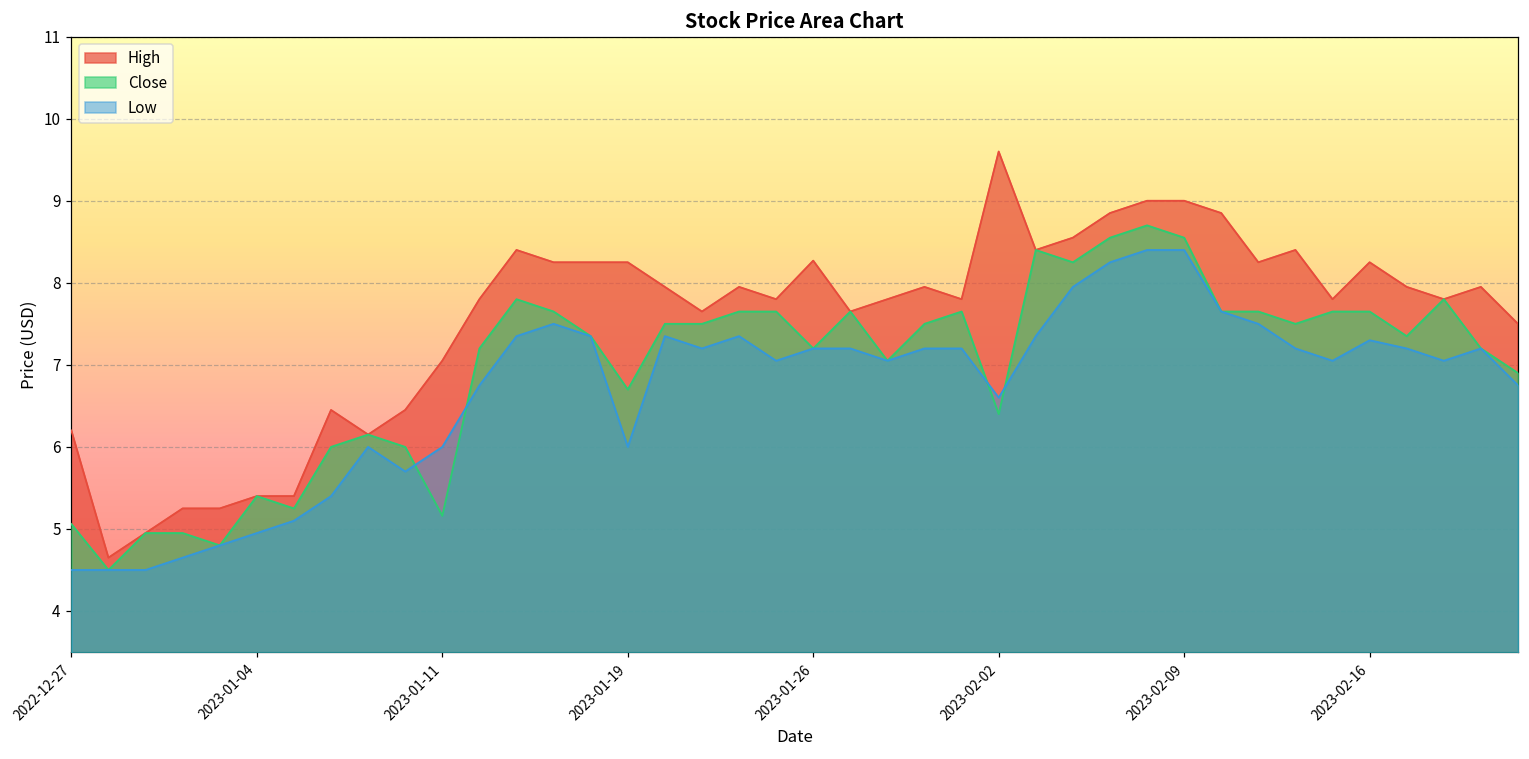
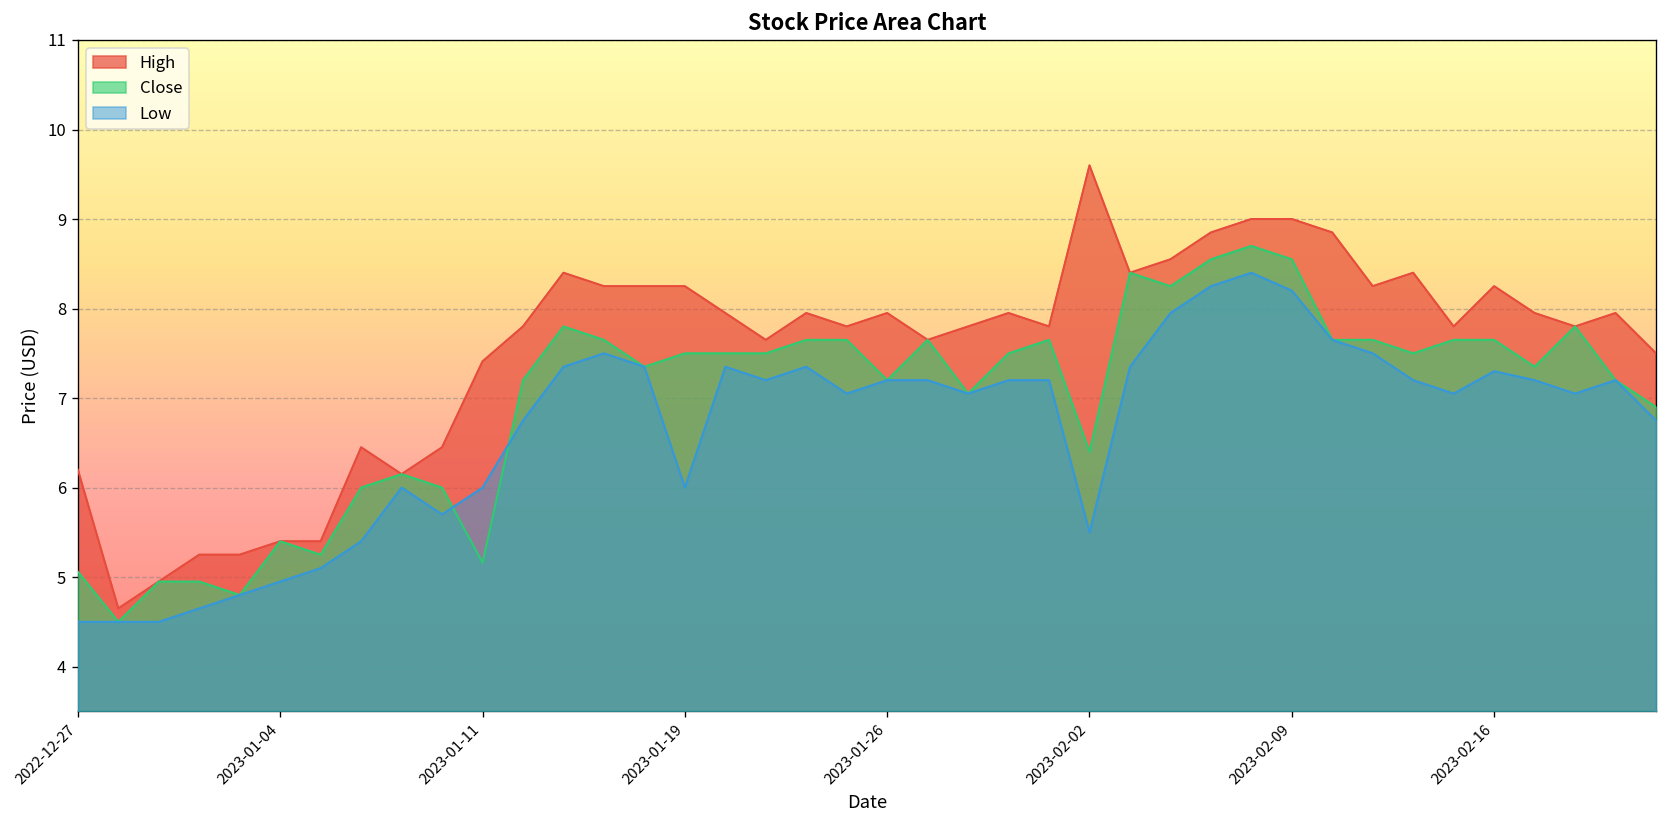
  {
    "High": {
      "2022-12-27": 6.2,
-     "2023-01-11": 7.1,
+     "2023-01-11": 7.4,
      "2023-01-19": 8.3,
-     "2023-01-26": 8.3,
+     "2023-01-26": 8.0,
      "2023-02-02": 9.6,
      "2023-02-09": 9.0,
      "2023-02-16": 8.3
    },
    "Close": {
      "2022-12-27": 5.1,
      "2023-01-11": 5.2,
-     "2023-01-19": 6.7,
+     "2023-01-19": 7.5,
      "2023-02-02": 6.4,
      "2023-02-09": 8.6,
      "2023-02-16": 7.7
    },
    "Low": {
      "2022-12-27": 4.5,
      "2023-01-04": 5.0,
      "2023-01-11": 6.0,
      "2023-01-19": 6.0,
-     "2023-02-02": 6.6,
-     "2023-02-09": 8.4,
+     "2023-02-02": 5.5,
+     "2023-02-09": 8.2,
      "2023-02-16": 7.3
    }
  }
